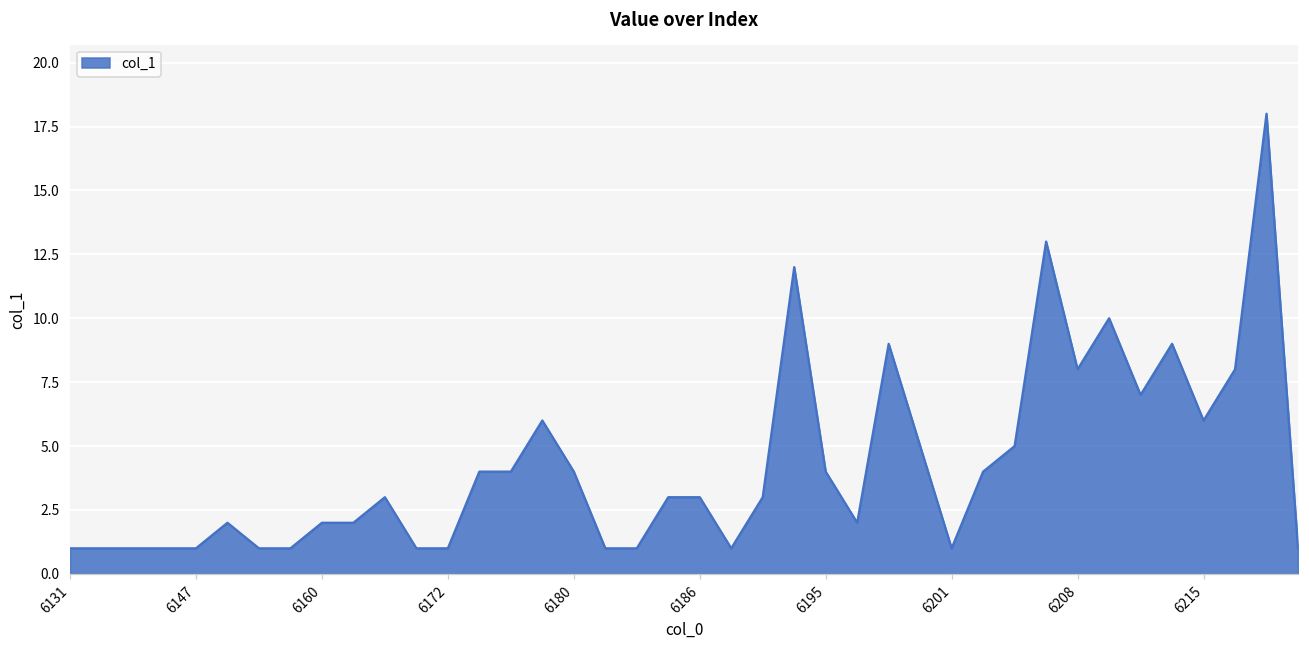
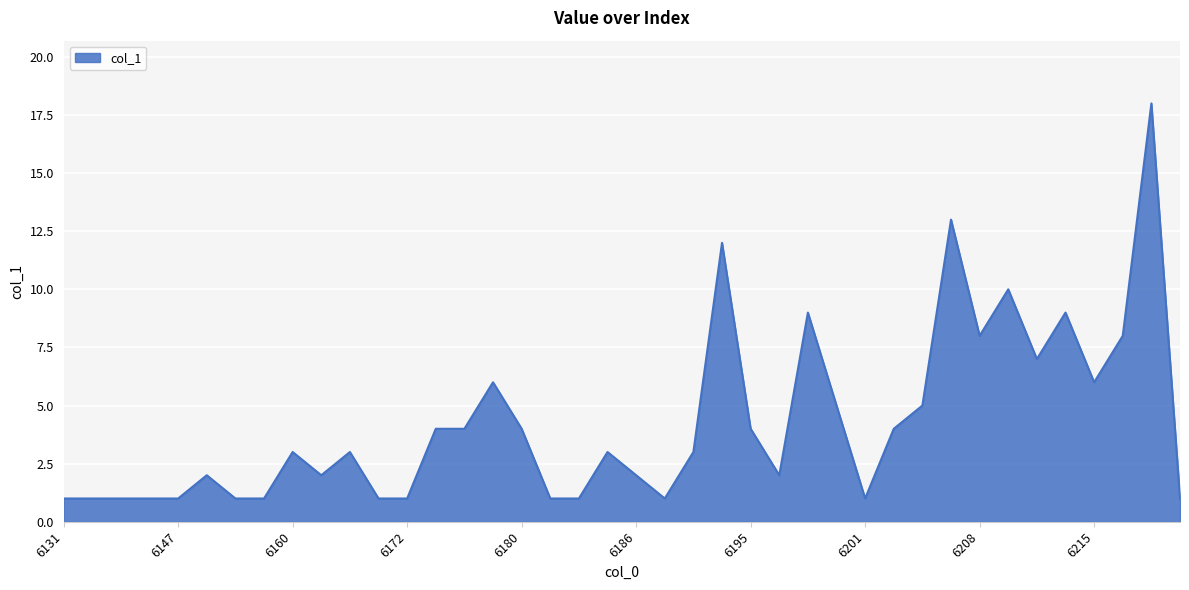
  {
    "6131": 1,
    "6147": 1,
-   "6160": 2,
+   "6160": 3,
    "6172": 1,
    "6180": 4,
-   "6186": 3,
+   "6186": 2,
    "6195": 4,
    "6201": 1,
    "6208": 8,
    "6215": 6
  }
